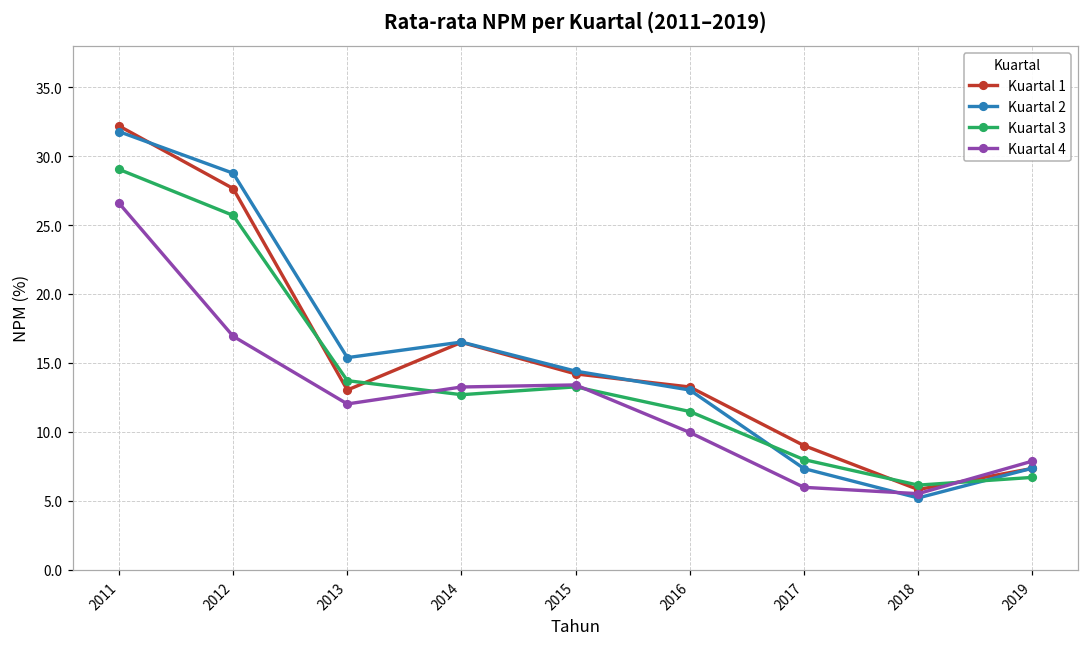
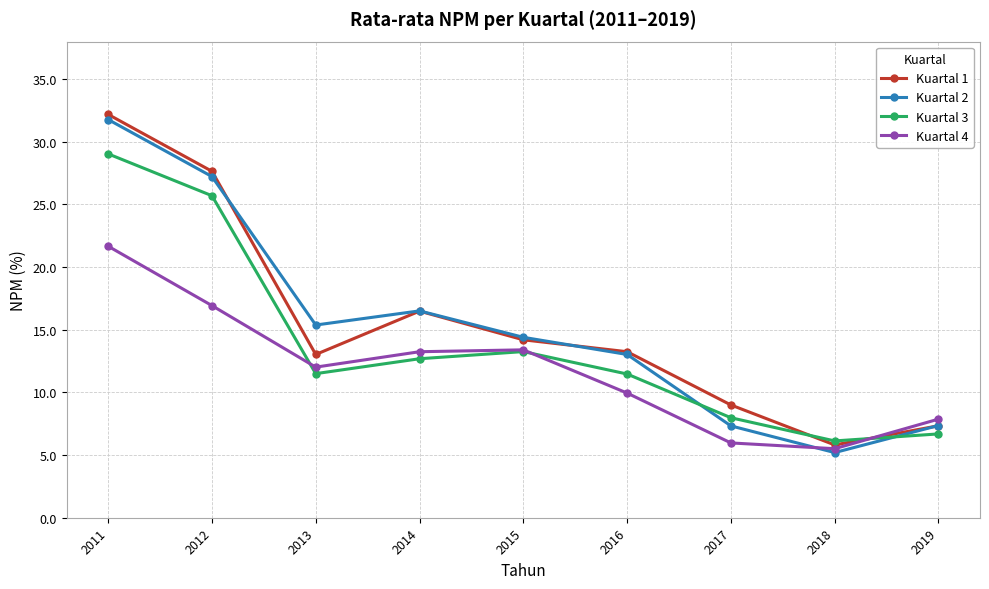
  {
    "Kuartal 1": {
      "2011": 32.2,
      "2012": 27.7,
      "2013": 13.0,
      "2016": 13.3,
      "2017": 9.0,
      "2018": 5.8
    },
    "Kuartal 2": {
      "2011": 31.8,
-     "2012": 28.8,
+     "2012": 27.2,
      "2013": 15.4,
      "2016": 13.0,
      "2017": 7.3,
      "2018": 5.2
    },
    "Kuartal 3": {
      "2011": 29.0,
      "2012": 25.7,
-     "2013": 13.7,
+     "2013": 11.5,
      "2014": 12.7,
      "2016": 11.5,
      "2017": 8.0,
      "2018": 6.1,
      "2019": 6.7
    },
    "Kuartal 4": {
-     "2011": 26.6,
+     "2011": 21.7,
      "2012": 16.9,
      "2013": 12.0,
      "2014": 13.3,
      "2016": 10.0,
      "2017": 6.0,
      "2018": 5.5,
      "2019": 7.9
    }
  }
